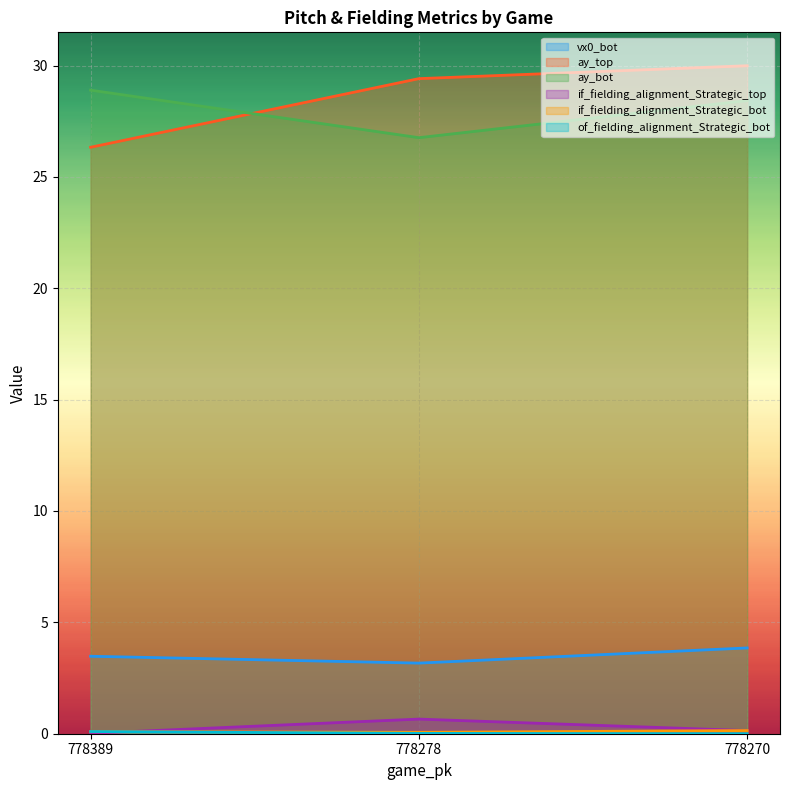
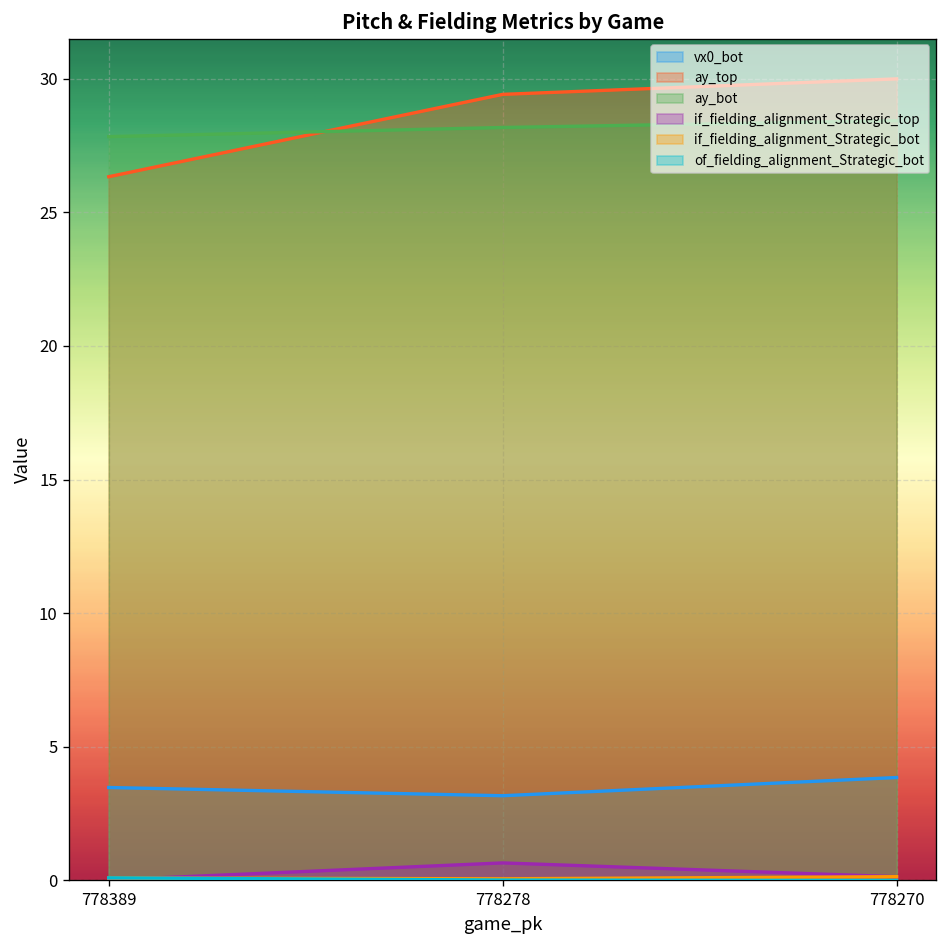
  {
    "ay_bot": {
-     "778389": 28.9,
-     "778278": 26.8
+     "778389": 27.8,
+     "778278": 28.2
    },
    "if_fielding_alignment_Strategic_top": {
      "778278": 0.7
    }
  }
